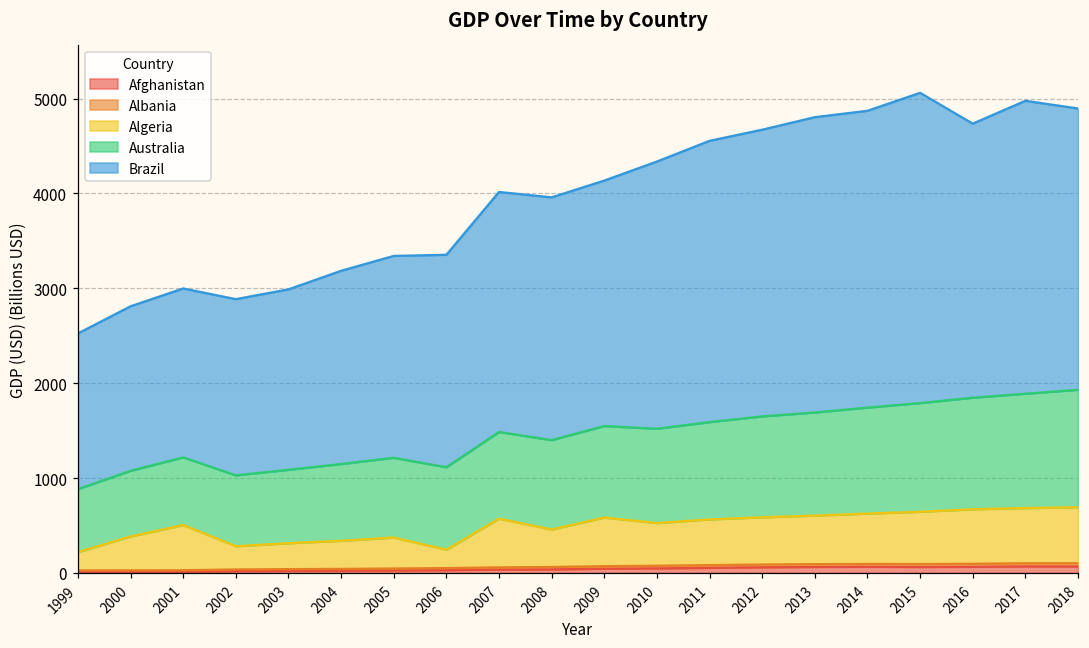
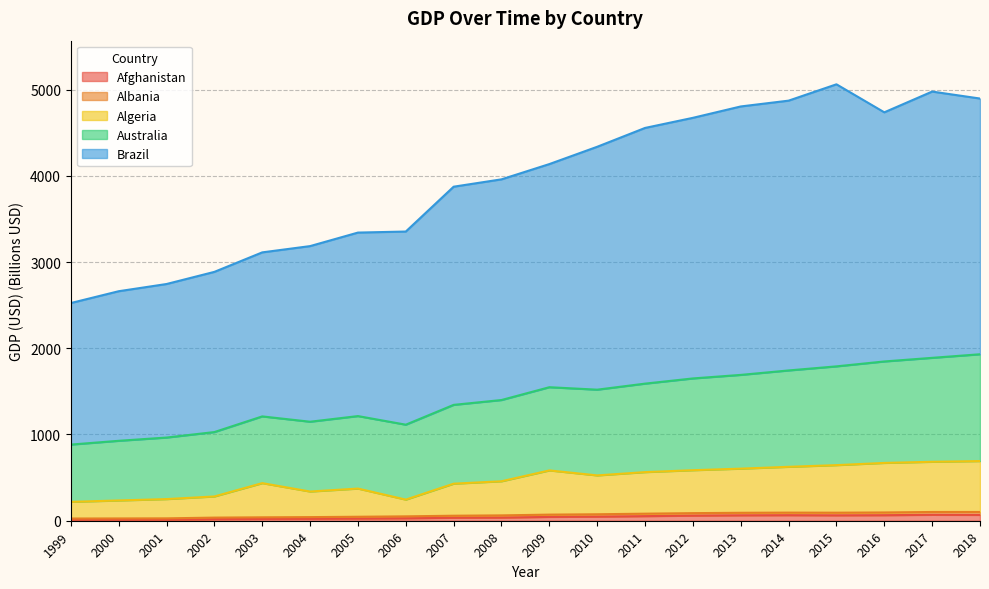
  {
    "Algeria": {
      "1999": 200,
-     "2000": 400,
-     "2001": 500,
+     "2000": 200,
+     "2001": 200,
      "2002": 200,
-     "2003": 300,
+     "2003": 400,
      "2004": 300,
      "2005": 300,
      "2006": 200,
-     "2007": 500,
+     "2007": 400,
      "2008": 400,
      "2009": 500,
      "2010": 500,
      "2011": 500,
      "2012": 500,
      "2013": 500,
      "2014": 500,
      "2015": 600,
      "2016": 600,
      "2017": 600,
      "2018": 600
    },
    "Australia": {
      "1999": 700,
      "2000": 700,
      "2001": 700,
      "2002": 700,
      "2003": 800,
      "2004": 800,
      "2005": 800,
      "2006": 900,
      "2007": 900,
      "2008": 900,
      "2009": 1000,
      "2010": 1000,
      "2011": 1000,
      "2012": 1100,
      "2013": 1100,
      "2014": 1100,
      "2015": 1100,
      "2016": 1200,
      "2017": 1200,
      "2018": 1200
    },
    "Brazil": {
      "1999": 1600,
      "2000": 1700,
      "2001": 1800,
      "2002": 1900,
      "2003": 1900,
      "2004": 2000,
      "2005": 2100,
      "2006": 2200,
      "2007": 2500,
      "2008": 2600,
      "2009": 2600,
      "2010": 2800,
      "2011": 3000,
      "2012": 3000,
      "2013": 3100,
      "2014": 3100,
      "2015": 3300,
      "2016": 2900,
      "2017": 3100,
      "2018": 3000
    }
  }
